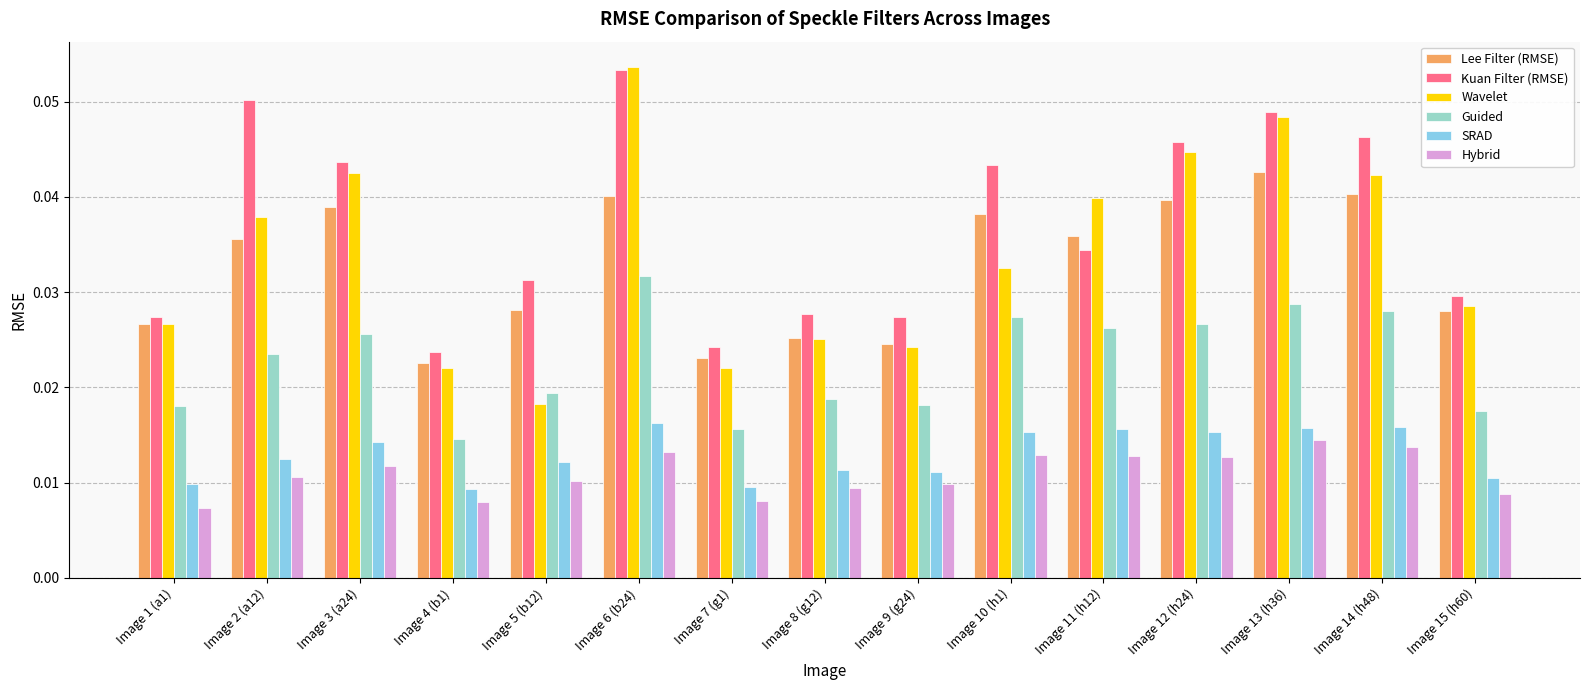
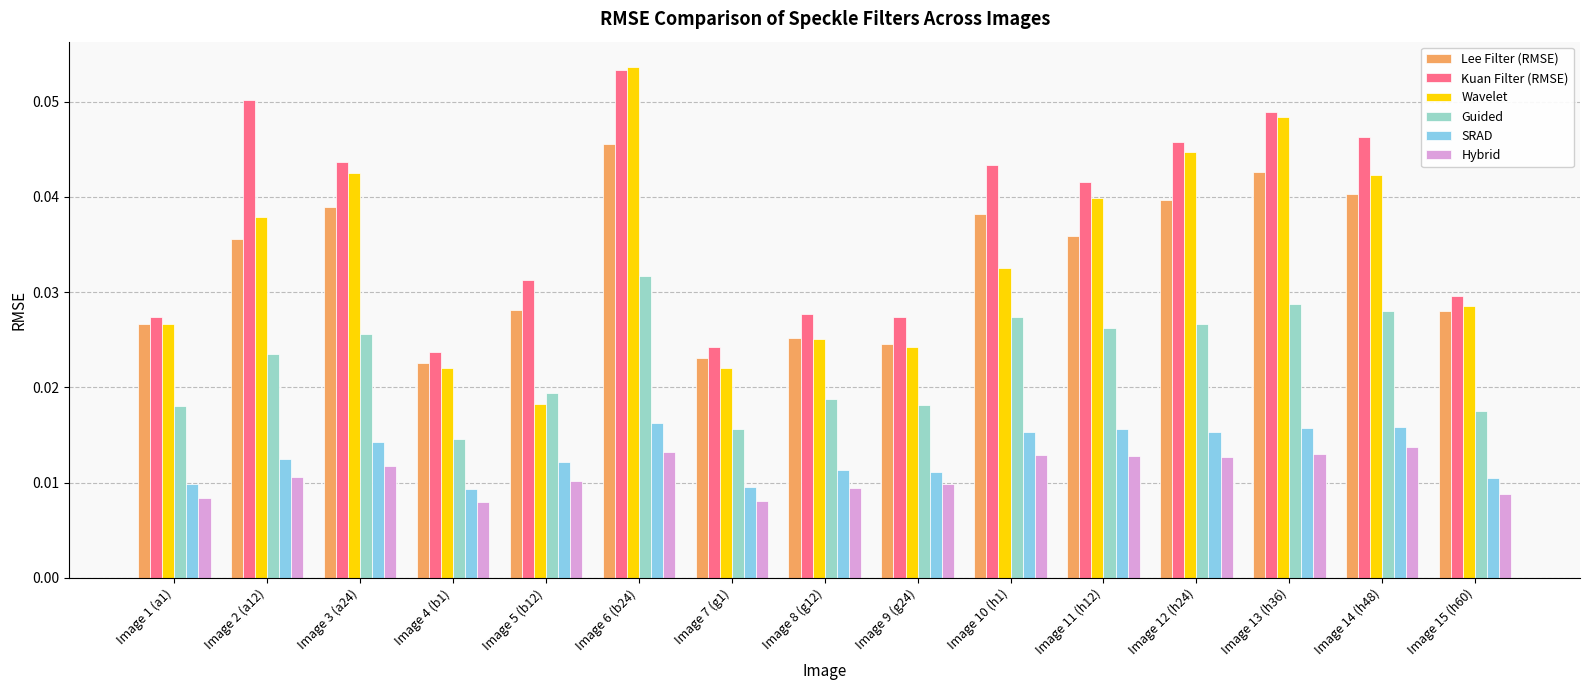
  {
    "Lee Filter (RMSE)": {
      "Image 1 (a1)": 0.027,
      "Image 2 (a12)": 0.036,
      "Image 3 (a24)": 0.039,
      "Image 4 (b1)": 0.023,
      "Image 5 (b12)": 0.028,
-     "Image 6 (b24)": 0.040,
+     "Image 6 (b24)": 0.046,
      "Image 7 (g1)": 0.023,
      "Image 8 (g12)": 0.025,
      "Image 9 (g24)": 0.025,
      "Image 10 (h1)": 0.038,
      "Image 11 (h12)": 0.036,
      "Image 12 (h24)": 0.040,
      "Image 13 (h36)": 0.043,
      "Image 14 (h48)": 0.040,
      "Image 15 (h60)": 0.028
    },
    "Kuan Filter (RMSE)": {
      "Image 1 (a1)": 0.027,
      "Image 2 (a12)": 0.050,
      "Image 3 (a24)": 0.044,
      "Image 4 (b1)": 0.024,
      "Image 5 (b12)": 0.031,
      "Image 6 (b24)": 0.053,
      "Image 7 (g1)": 0.024,
      "Image 8 (g12)": 0.028,
      "Image 9 (g24)": 0.027,
      "Image 10 (h1)": 0.043,
-     "Image 11 (h12)": 0.034,
+     "Image 11 (h12)": 0.042,
      "Image 12 (h24)": 0.046,
      "Image 13 (h36)": 0.049,
      "Image 14 (h48)": 0.046,
      "Image 15 (h60)": 0.030
    },
    "Wavelet": {
      "Image 1 (a1)": 0.027,
      "Image 2 (a12)": 0.038,
      "Image 3 (a24)": 0.042,
      "Image 4 (b1)": 0.022,
      "Image 5 (b12)": 0.018,
      "Image 6 (b24)": 0.054,
      "Image 7 (g1)": 0.022,
      "Image 8 (g12)": 0.025,
      "Image 9 (g24)": 0.024,
      "Image 10 (h1)": 0.033,
      "Image 11 (h12)": 0.040,
      "Image 12 (h24)": 0.045,
      "Image 13 (h36)": 0.048,
      "Image 14 (h48)": 0.042,
      "Image 15 (h60)": 0.029
    },
    "Hybrid": {
-     "Image 1 (a1)": 0.007,
+     "Image 1 (a1)": 0.008,
      "Image 2 (a12)": 0.011,
      "Image 3 (a24)": 0.012,
      "Image 4 (b1)": 0.008,
      "Image 5 (b12)": 0.010,
      "Image 6 (b24)": 0.013,
      "Image 7 (g1)": 0.008,
      "Image 8 (g12)": 0.009,
      "Image 9 (g24)": 0.010,
      "Image 10 (h1)": 0.013,
      "Image 11 (h12)": 0.013,
      "Image 12 (h24)": 0.013,
-     "Image 13 (h36)": 0.015,
+     "Image 13 (h36)": 0.013,
      "Image 14 (h48)": 0.014,
      "Image 15 (h60)": 0.009
    }
  }
